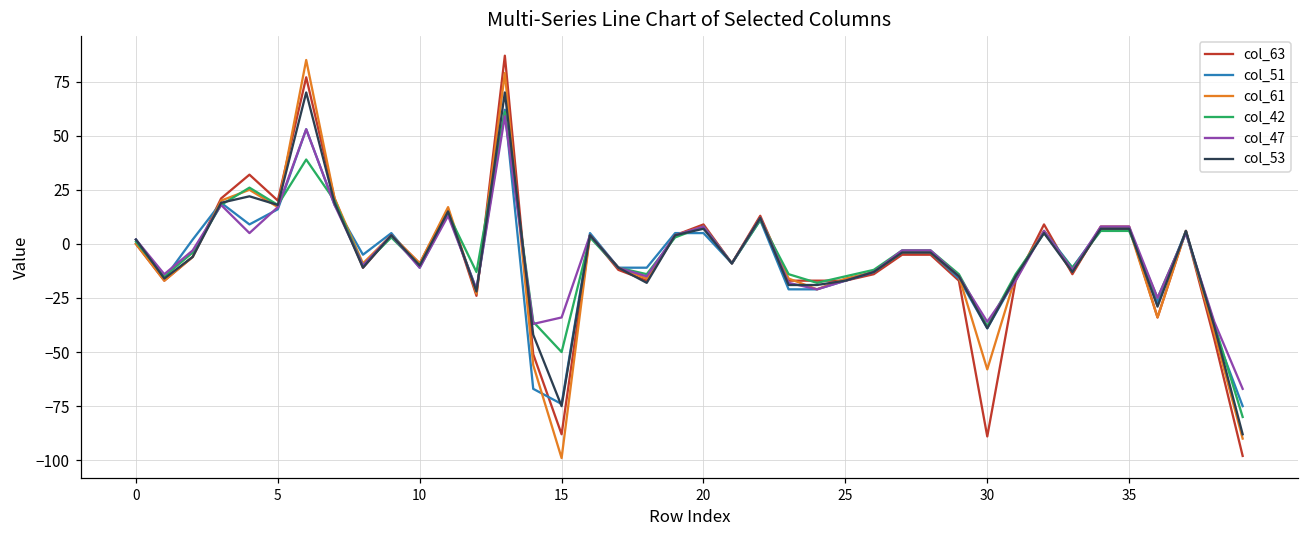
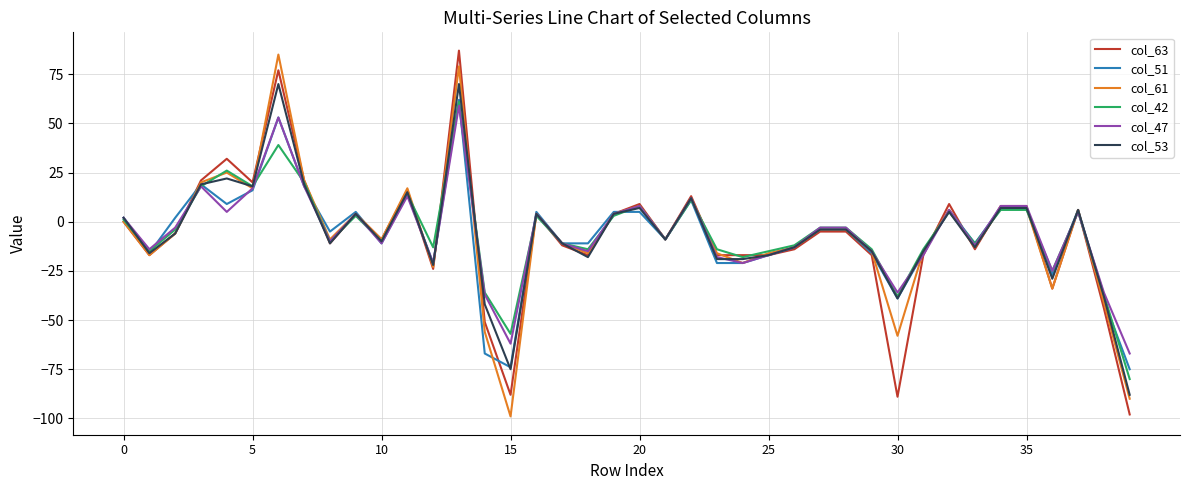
  {
    "col_63": {
      "5": 20,
      "15": -88,
      "30": -89
    },
    "col_51": {
      "20": 5
    },
    "col_61": {
      "15": -99,
      "30": -58
    },
    "col_42": {
-     "15": -50
+     "15": -57
    },
    "col_47": {
-     "15": -34,
+     "15": -62,
      "30": -36
    }
  }
